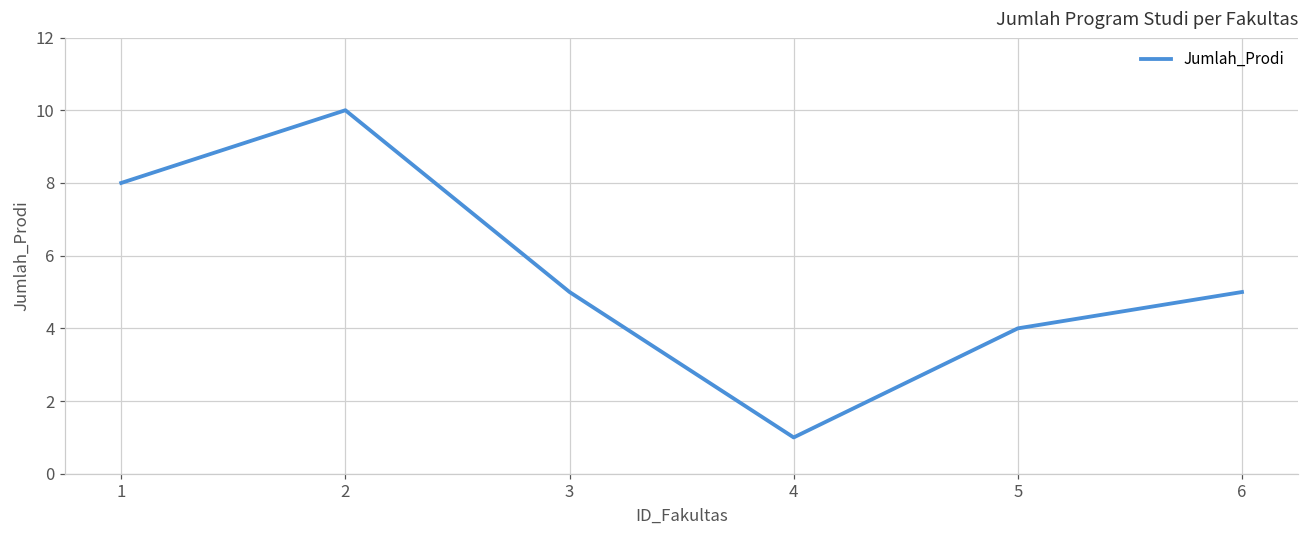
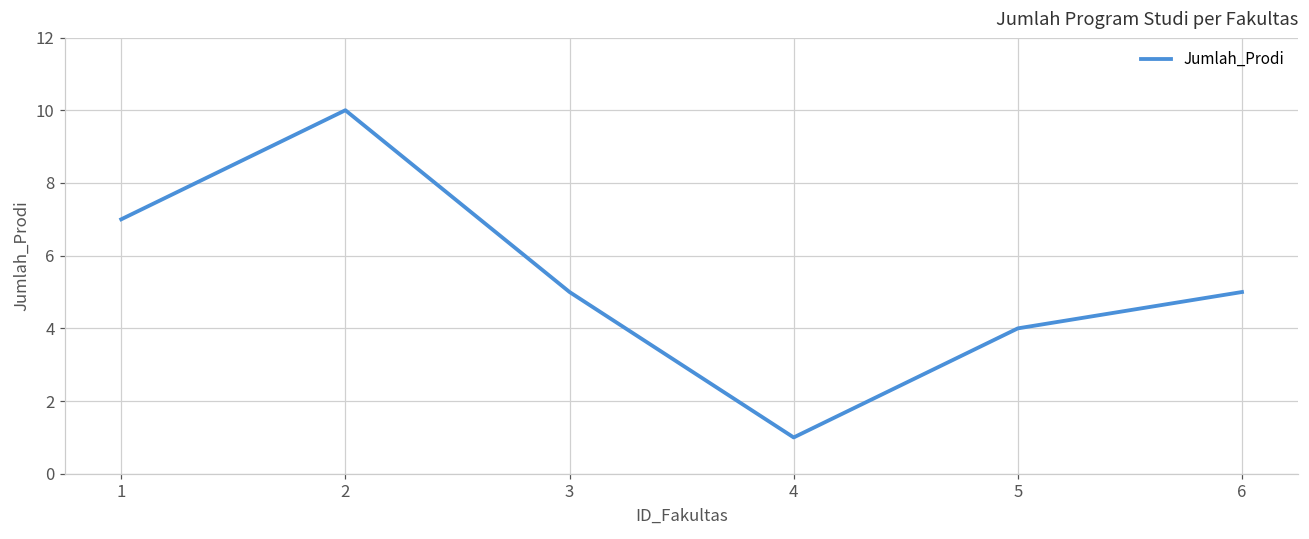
  {
-   "1": 8,
+   "1": 7,
    "2": 10,
    "3": 5,
    "4": 1,
    "5": 4,
    "6": 5
  }
